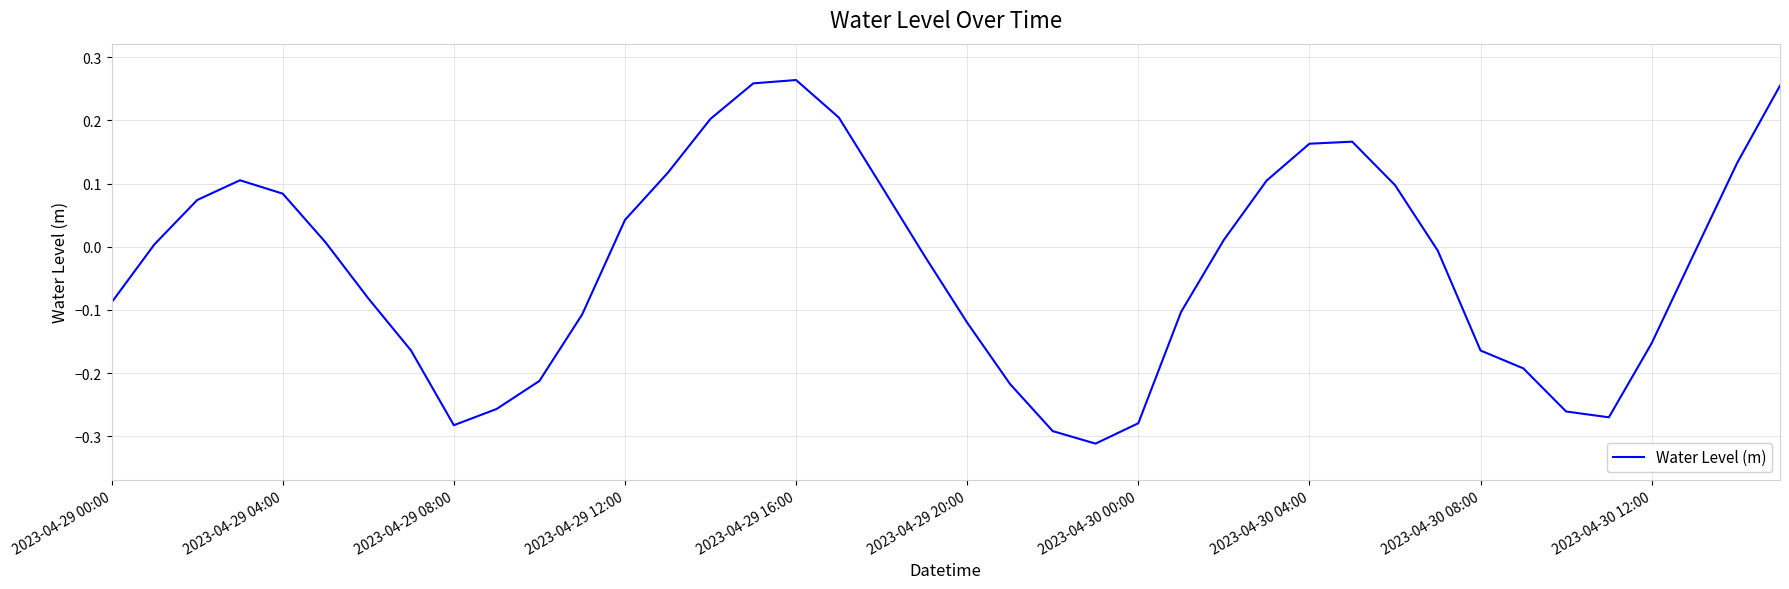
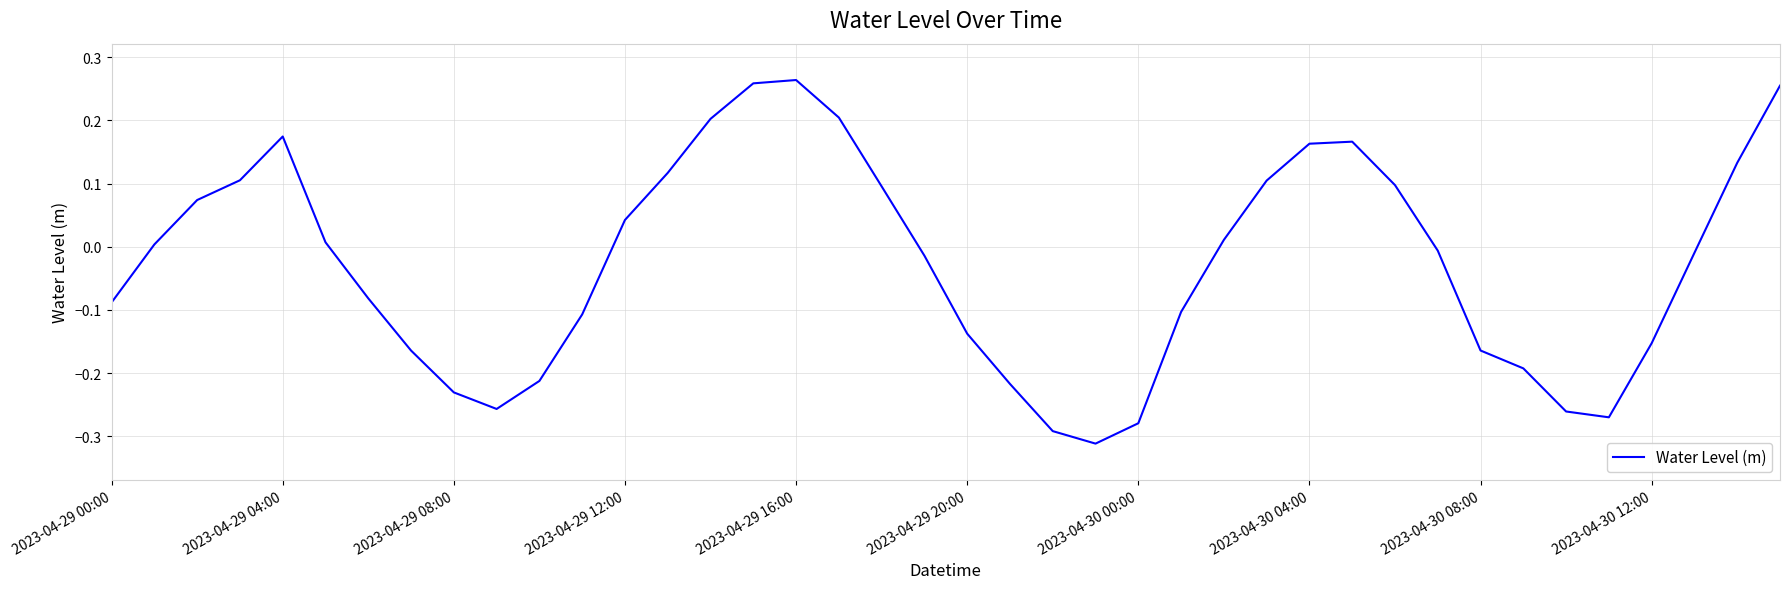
  {
    "2023-04-29 00:00": -0.09,
-   "2023-04-29 04:00": 0.08,
-   "2023-04-29 08:00": -0.28,
+   "2023-04-29 04:00": 0.17,
+   "2023-04-29 08:00": -0.23,
    "2023-04-29 12:00": 0.04,
    "2023-04-29 16:00": 0.26,
-   "2023-04-29 20:00": -0.12,
+   "2023-04-29 20:00": -0.14,
    "2023-04-30 00:00": -0.28,
    "2023-04-30 04:00": 0.16,
    "2023-04-30 08:00": -0.16,
    "2023-04-30 12:00": -0.15
  }
